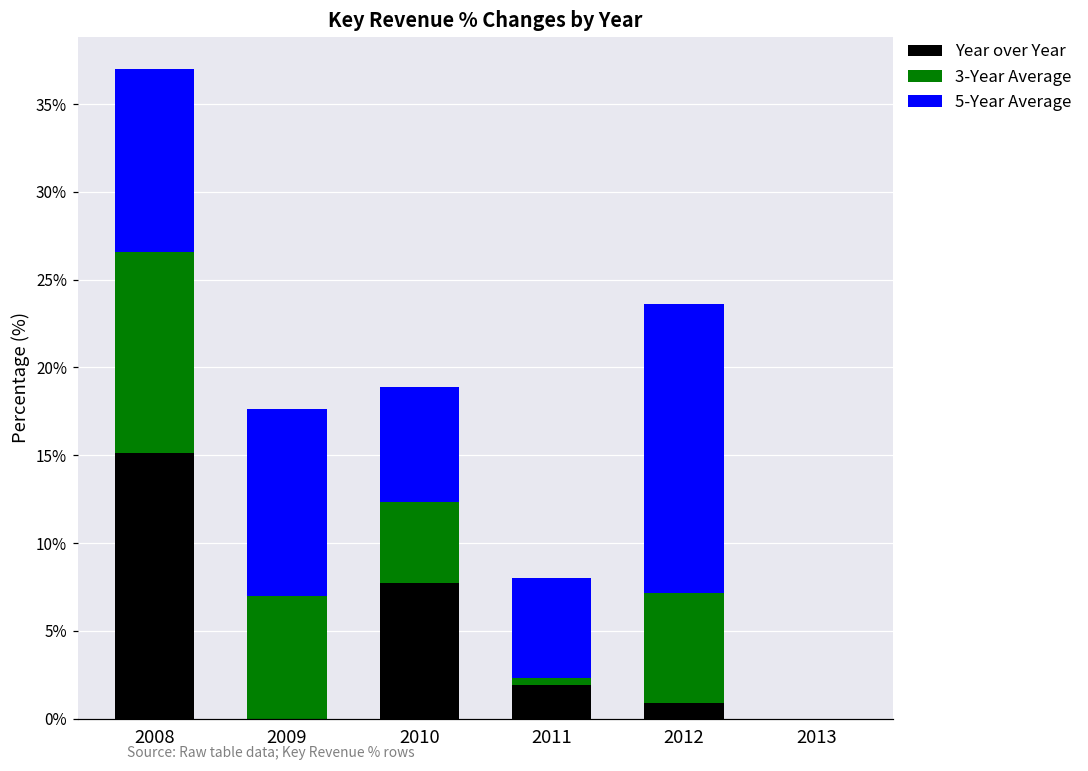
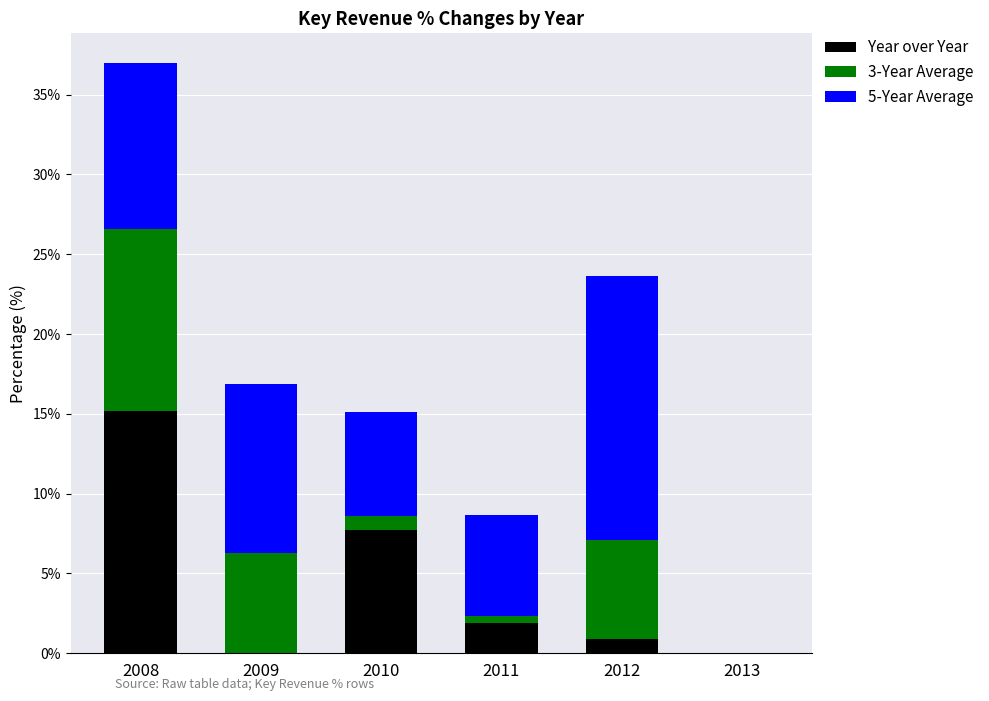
  {
    "Year over Year": {
      "2008": "15.2%",
      "2009": "0.0%",
      "2010": "7.7%",
      "2011": "1.9%",
      "2012": "0.9%",
      "2013": "0.0%"
    },
    "3-Year Average": {
      "2008": "11.4%",
-     "2009": "7.0%",
-     "2010": "4.6%",
+     "2009": "6.3%",
+     "2010": "0.8%",
      "2011": "0.4%",
      "2012": "6.2%",
      "2013": "0.0%"
    },
    "5-Year Average": {
      "2008": "10.4%",
      "2009": "10.6%",
      "2010": "6.6%",
-     "2011": "5.7%",
+     "2011": "6.3%",
      "2012": "16.5%",
      "2013": "0.0%"
    }
  }
